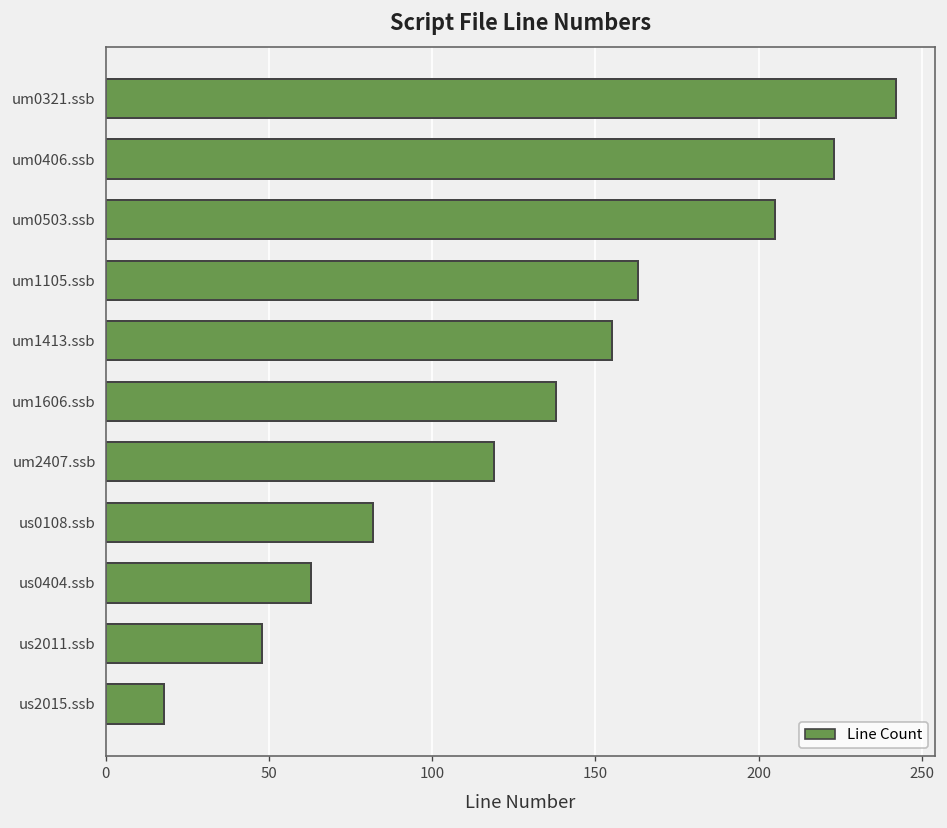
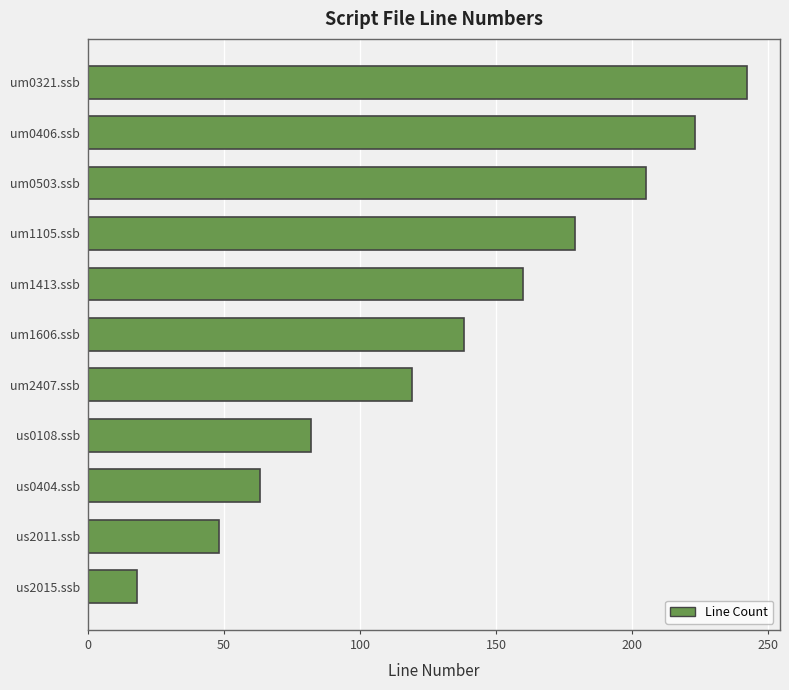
  {
    "um0321.ssb": 242,
    "um0406.ssb": 223,
    "um0503.ssb": 205,
-   "um1105.ssb": 163,
-   "um1413.ssb": 155,
+   "um1105.ssb": 179,
+   "um1413.ssb": 160,
    "um1606.ssb": 138,
    "um2407.ssb": 119,
    "us0108.ssb": 82,
    "us0404.ssb": 63,
    "us2011.ssb": 48,
    "us2015.ssb": 18
  }
